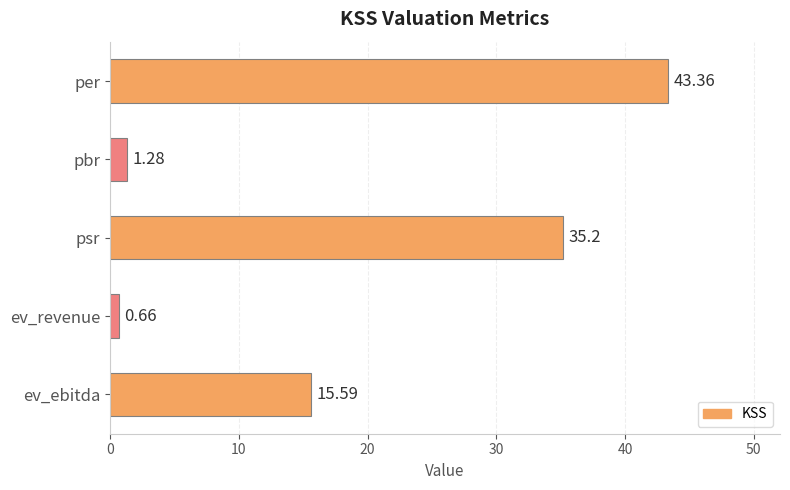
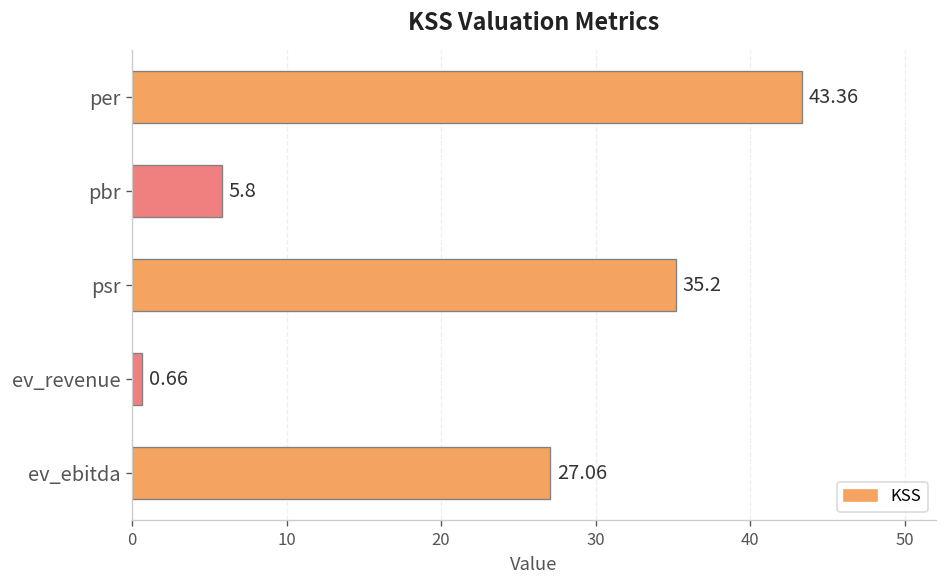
  {
    "per": 43.36,
-   "pbr": 1.28,
+   "pbr": 5.8,
    "psr": 35.2,
    "ev_revenue": 0.66,
-   "ev_ebitda": 15.59
+   "ev_ebitda": 27.06
  }
